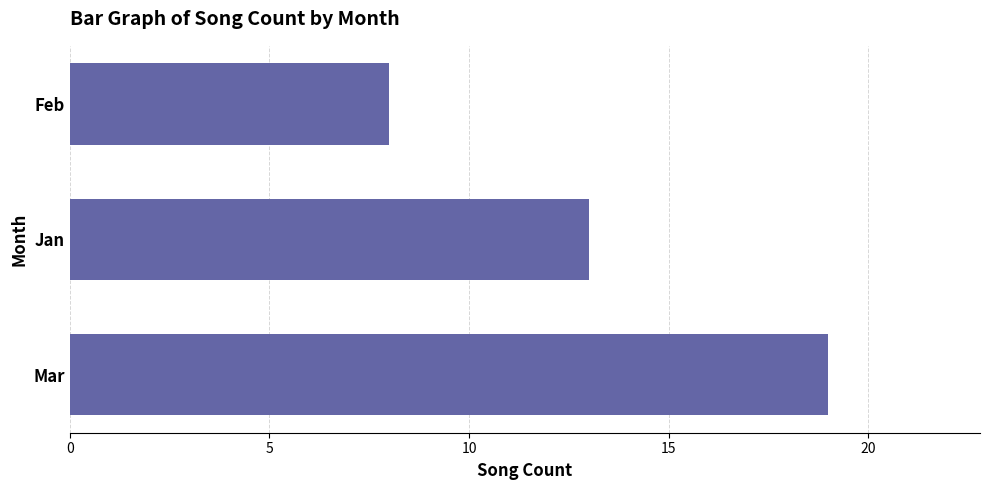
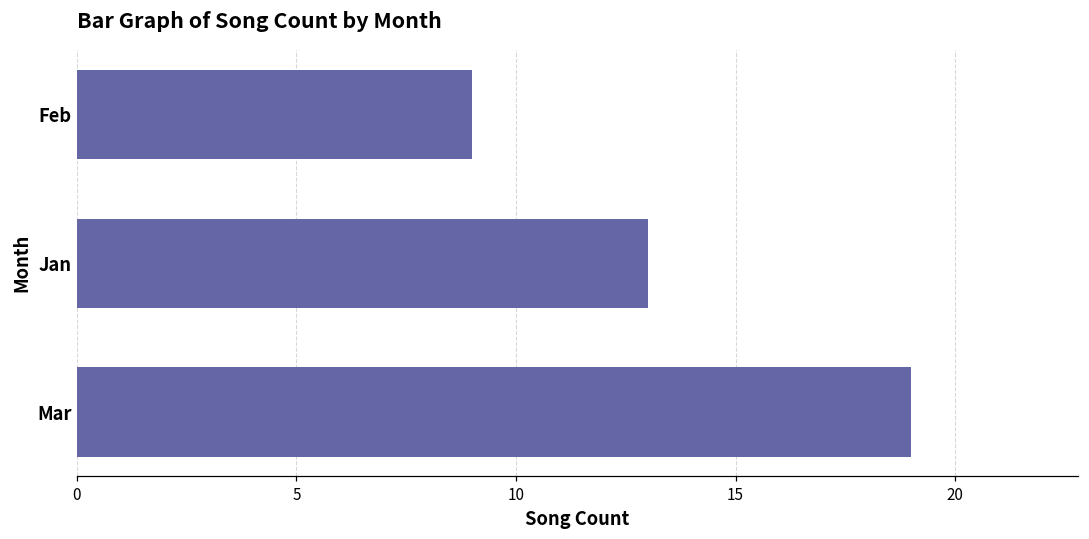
  {
-   "Feb": 8,
+   "Feb": 9,
    "Jan": 13,
    "Mar": 19
  }
